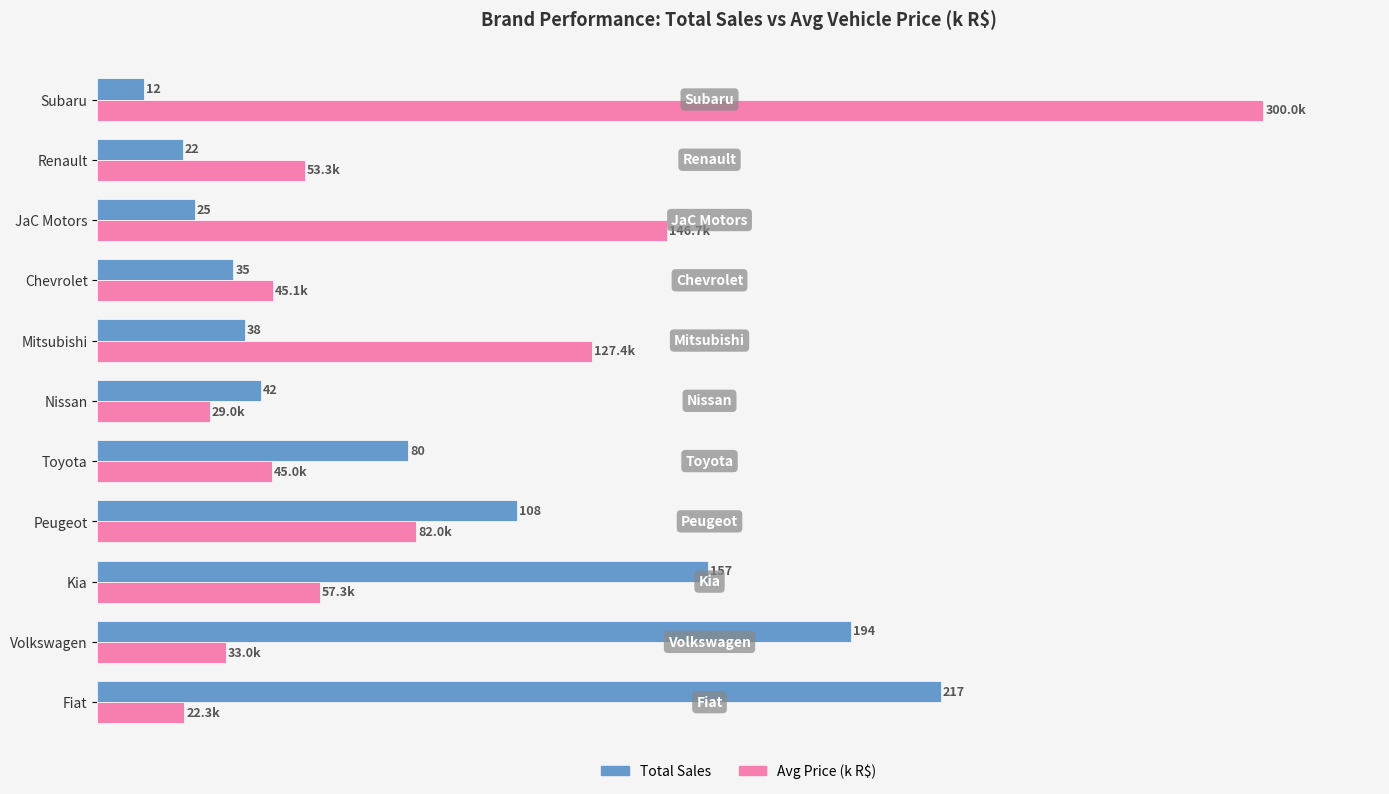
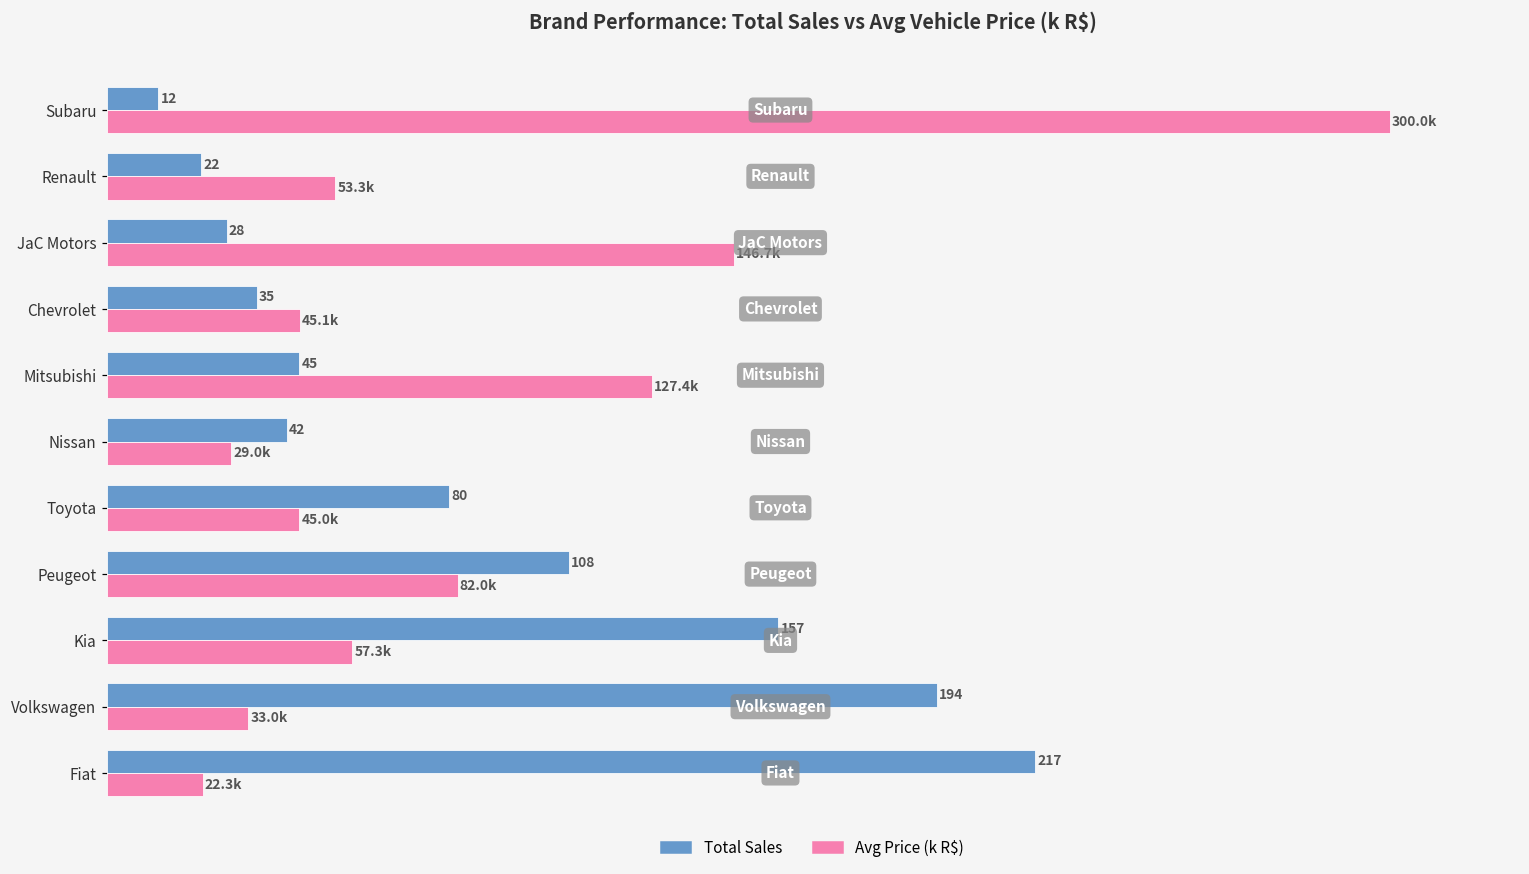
  {
    "Total Sales": {
      "Subaru": "12",
      "Renault": "22",
-     "JaC Motors": "25",
+     "JaC Motors": "28",
      "Chevrolet": "35",
-     "Mitsubishi": "38",
+     "Mitsubishi": "45",
      "Nissan": "42",
      "Toyota": "80",
      "Peugeot": "108",
      "Volkswagen": "194",
      "Fiat": "217"
    },
    "Avg Price (k R$)": {
      "Subaru": "300.0k",
      "Renault": "53.3k",
      "Chevrolet": "45.1k",
      "Mitsubishi": "127.4k",
      "Nissan": "29.0k",
      "Toyota": "45.0k",
      "Peugeot": "82.0k",
      "Kia": "57.3k",
      "Volkswagen": "33.0k",
      "Fiat": "22.3k"
    }
  }
